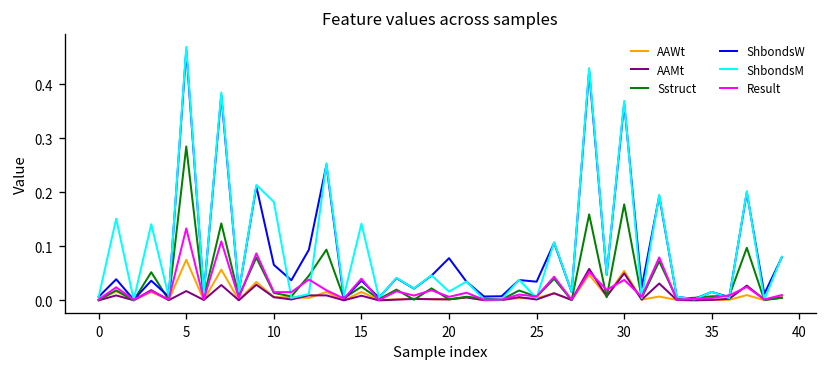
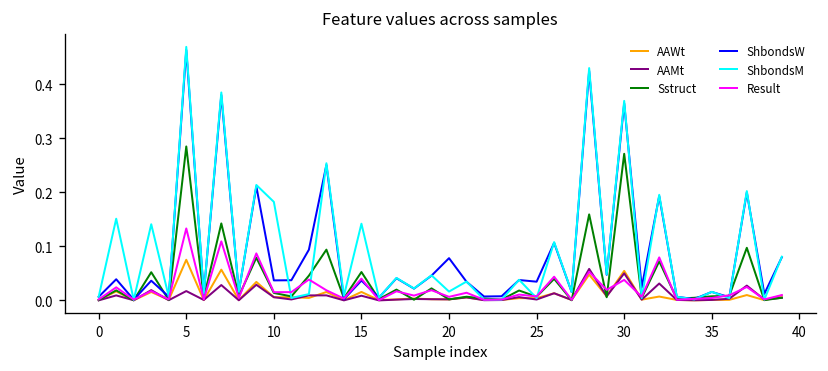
  {
    "AAWt": {
      "5": 0.08,
      "15": 0.02
    },
    "AAMt": {
      "5": 0.02,
      "15": 0.01
    },
    "Sstruct": {
      "5": 0.29,
-     "15": 0.03,
-     "30": 0.18
+     "15": 0.05,
+     "30": 0.27
    },
    "ShbondsW": {
      "5": 0.46,
-     "10": 0.07,
+     "10": 0.04,
      "20": 0.08,
      "25": 0.03
    },
    "ShbondsM": {
      "5": 0.47,
      "10": 0.18,
      "15": 0.14,
      "20": 0.02
    },
    "Result": {
      "5": 0.13,
      "30": 0.04
    }
  }
